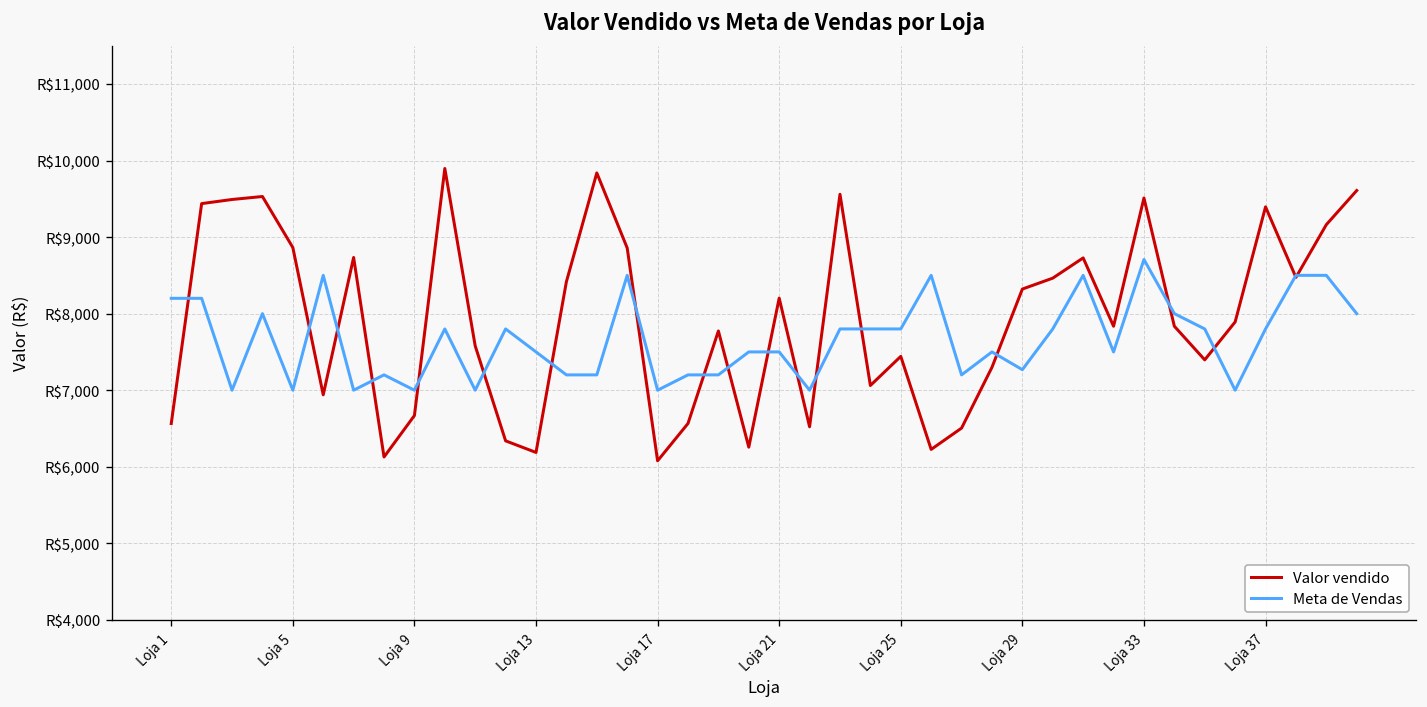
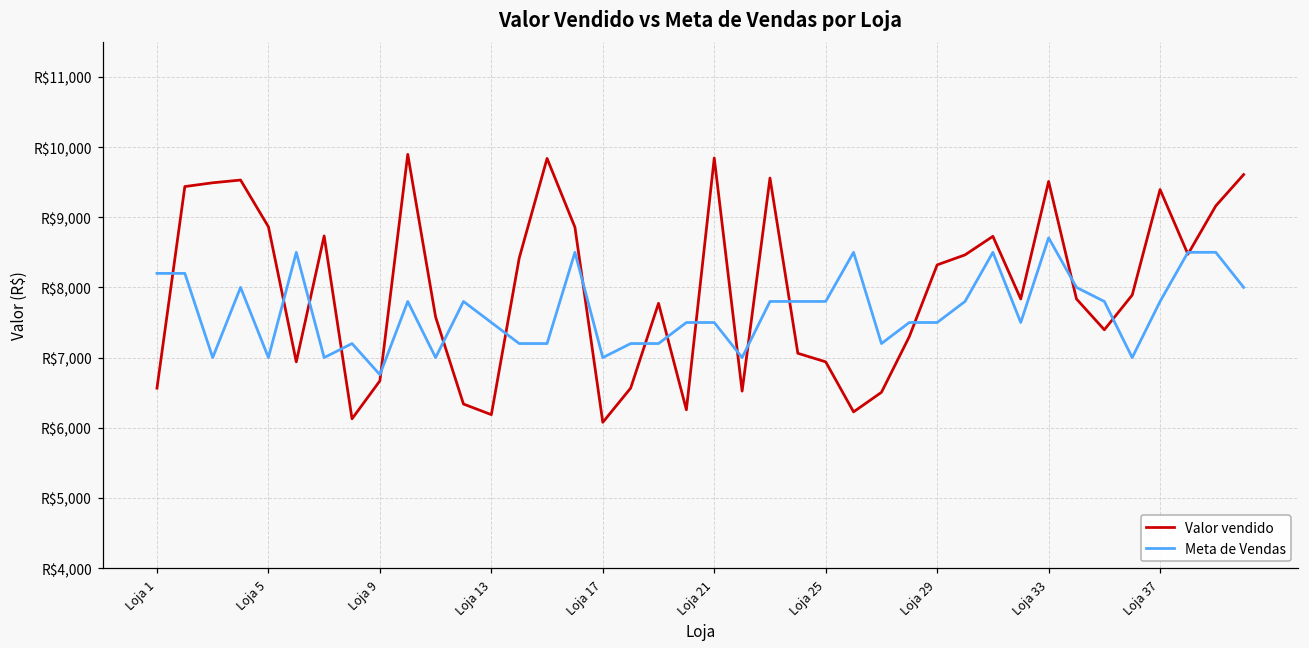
  {
    "Valor vendido": {
      "Loja 1": "R$6,600",
      "Loja 5": "R$8,900",
      "Loja 9": "R$6,700",
      "Loja 13": "R$6,200",
      "Loja 17": "R$6,100",
-     "Loja 21": "R$8,200",
-     "Loja 25": "R$7,400",
+     "Loja 21": "R$9,800",
+     "Loja 25": "R$6,900",
      "Loja 29": "R$8,300",
      "Loja 33": "R$9,500",
      "Loja 37": "R$9,400"
    },
    "Meta de Vendas": {
      "Loja 1": "R$8,200",
      "Loja 5": "R$7,000",
-     "Loja 9": "R$7,000",
+     "Loja 9": "R$6,800",
      "Loja 13": "R$7,500",
      "Loja 17": "R$7,000",
      "Loja 21": "R$7,500",
      "Loja 25": "R$7,800",
-     "Loja 29": "R$7,300",
+     "Loja 29": "R$7,500",
      "Loja 33": "R$8,700",
      "Loja 37": "R$7,800"
    }
  }
